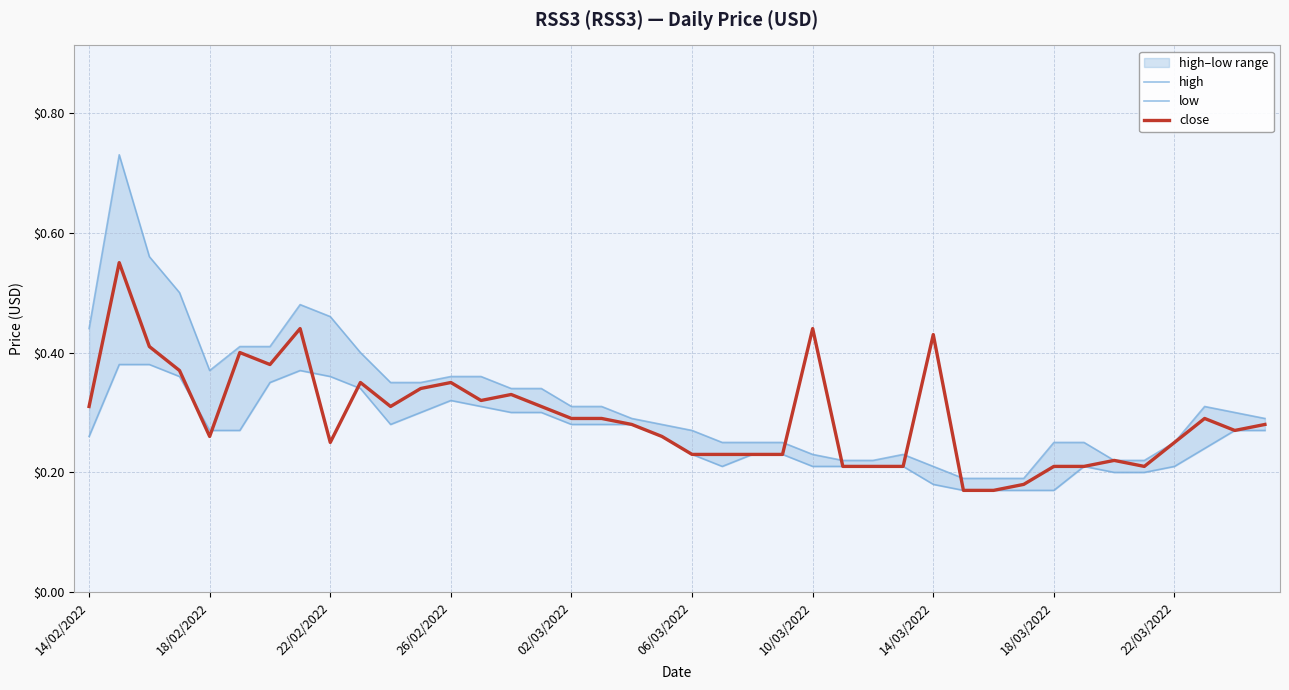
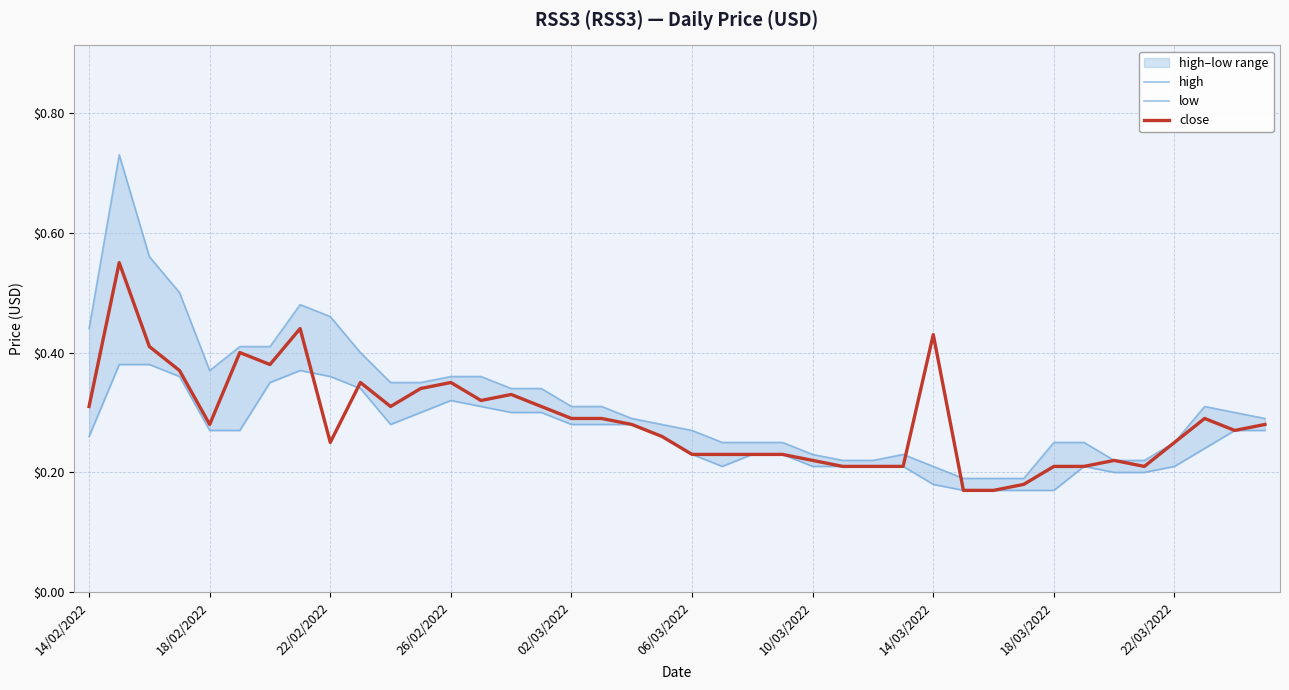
  {
    "close": {
      "14/02/2022": "$0.31",
-     "18/02/2022": "$0.26",
+     "18/02/2022": "$0.28",
      "22/02/2022": "$0.25",
      "26/02/2022": "$0.35",
      "02/03/2022": "$0.29",
-     "10/03/2022": "$0.44",
+     "10/03/2022": "$0.22",
      "14/03/2022": "$0.43",
      "18/03/2022": "$0.21"
    }
  }
